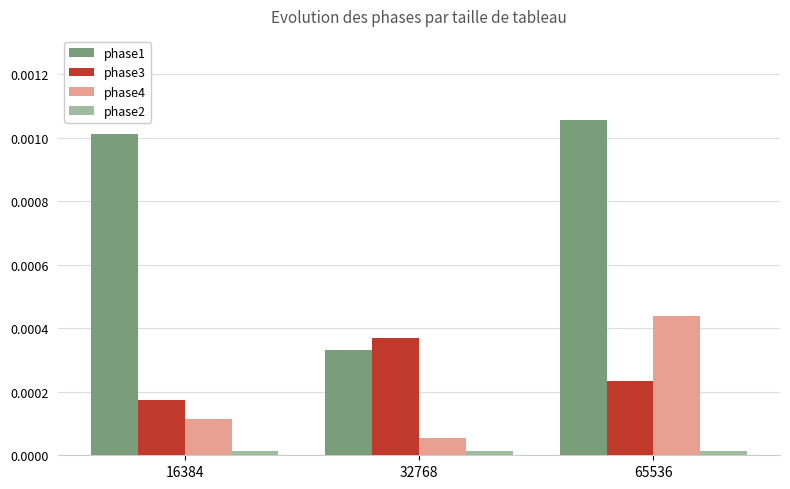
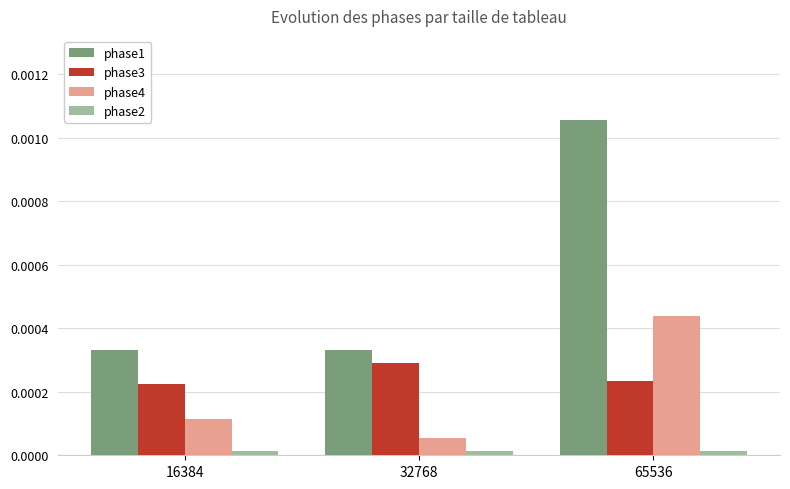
  {
    "phase1": {
-     "16384": 0.00101,
+     "16384": 0.00033,
      "32768": 0.00033,
      "65536": 0.00106
    },
    "phase3": {
-     "16384": 0.00017,
-     "32768": 0.00037,
+     "16384": 0.00022,
+     "32768": 0.00029,
      "65536": 0.00023
    },
    "phase4": {
      "16384": 0.00011,
      "32768": 0.00006,
      "65536": 0.00044
    },
    "phase2": {
      "16384": 0.00001,
      "32768": 0.00001,
      "65536": 0.00001
    }
  }
